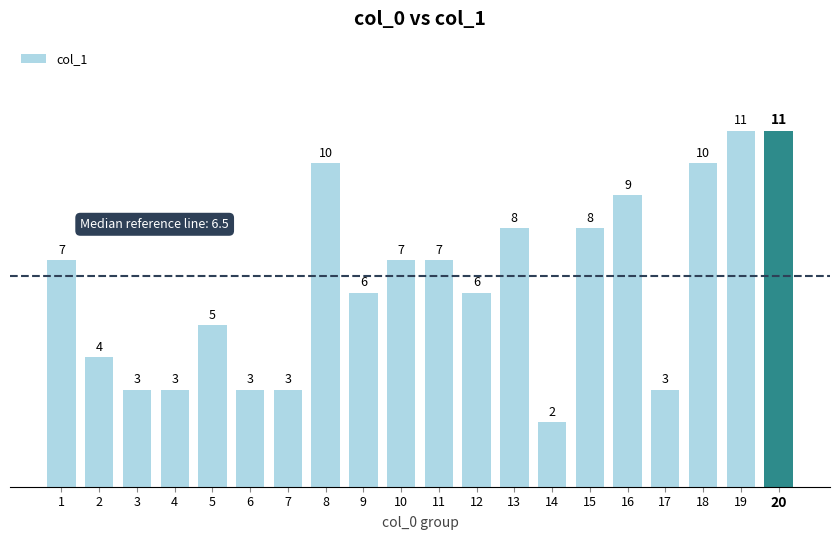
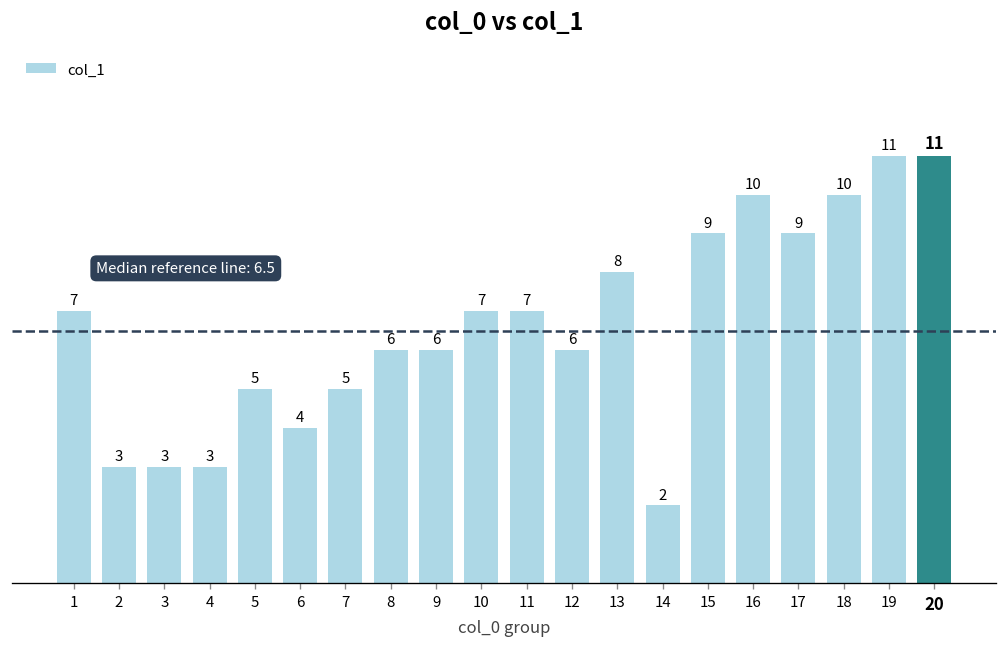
  {
    "1": 7,
-   "2": 4,
+   "2": 3,
    "3": 3,
    "4": 3,
    "5": 5,
-   "6": 3,
-   "7": 3,
-   "8": 10,
+   "6": 4,
+   "7": 5,
+   "8": 6,
    "9": 6,
    "10": 7,
    "11": 7,
    "12": 6,
    "13": 8,
    "14": 2,
-   "15": 8,
-   "16": 9,
-   "17": 3,
+   "15": 9,
+   "16": 10,
+   "17": 9,
    "18": 10,
    "19": 11,
    "20": 11
  }
